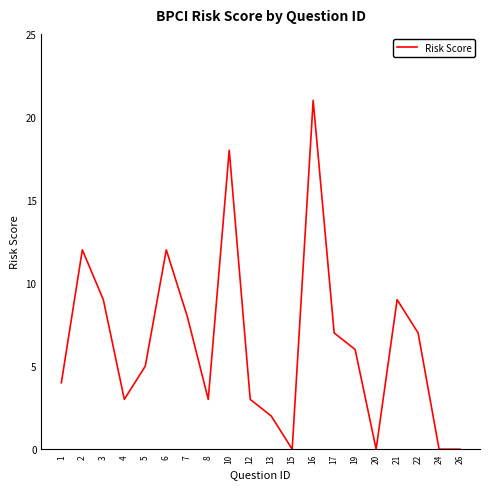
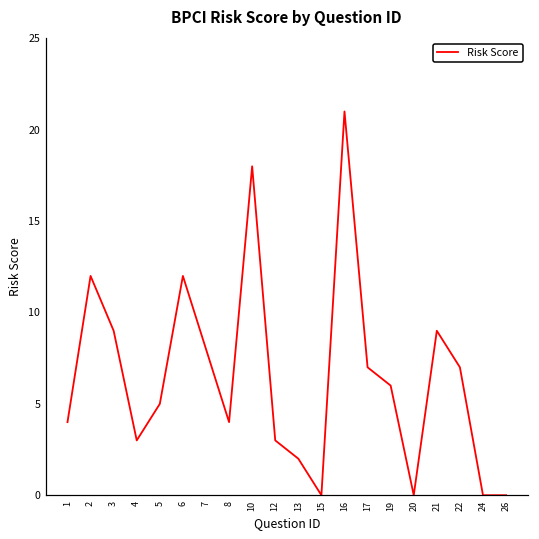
  {
    "1": 4,
    "2": 12,
    "3": 9,
    "4": 3,
    "5": 5,
    "6": 12,
    "7": 8,
-   "8": 3,
+   "8": 4,
    "10": 18,
    "12": 3,
    "13": 2,
    "15": 0,
    "16": 21,
    "17": 7,
    "19": 6,
    "20": 0,
    "21": 9,
    "22": 7,
    "24": 0,
    "26": 0
  }
